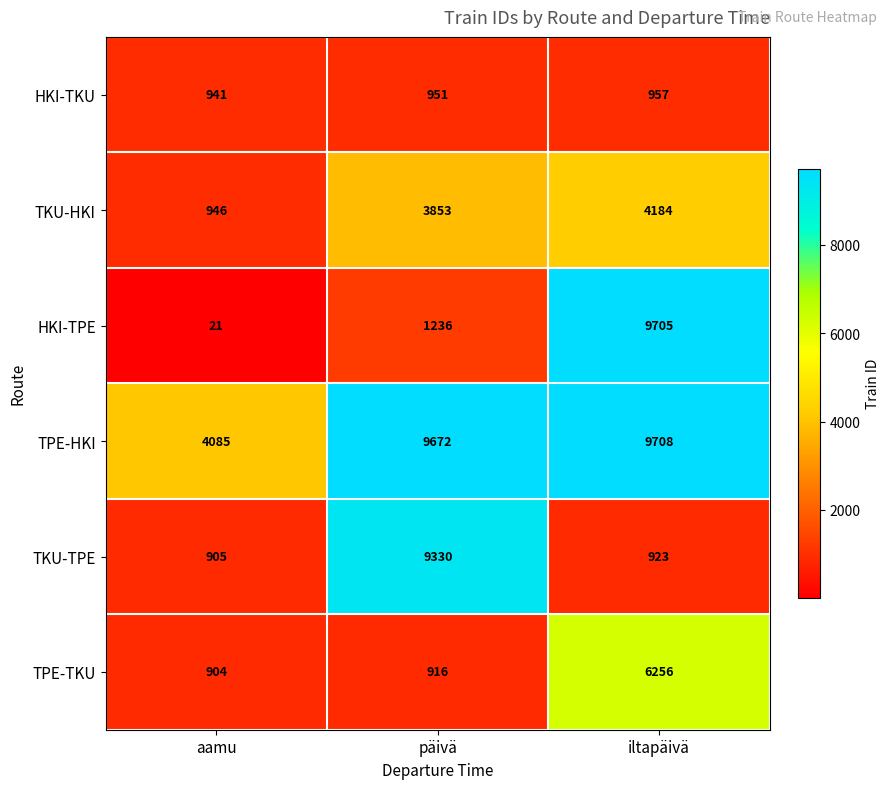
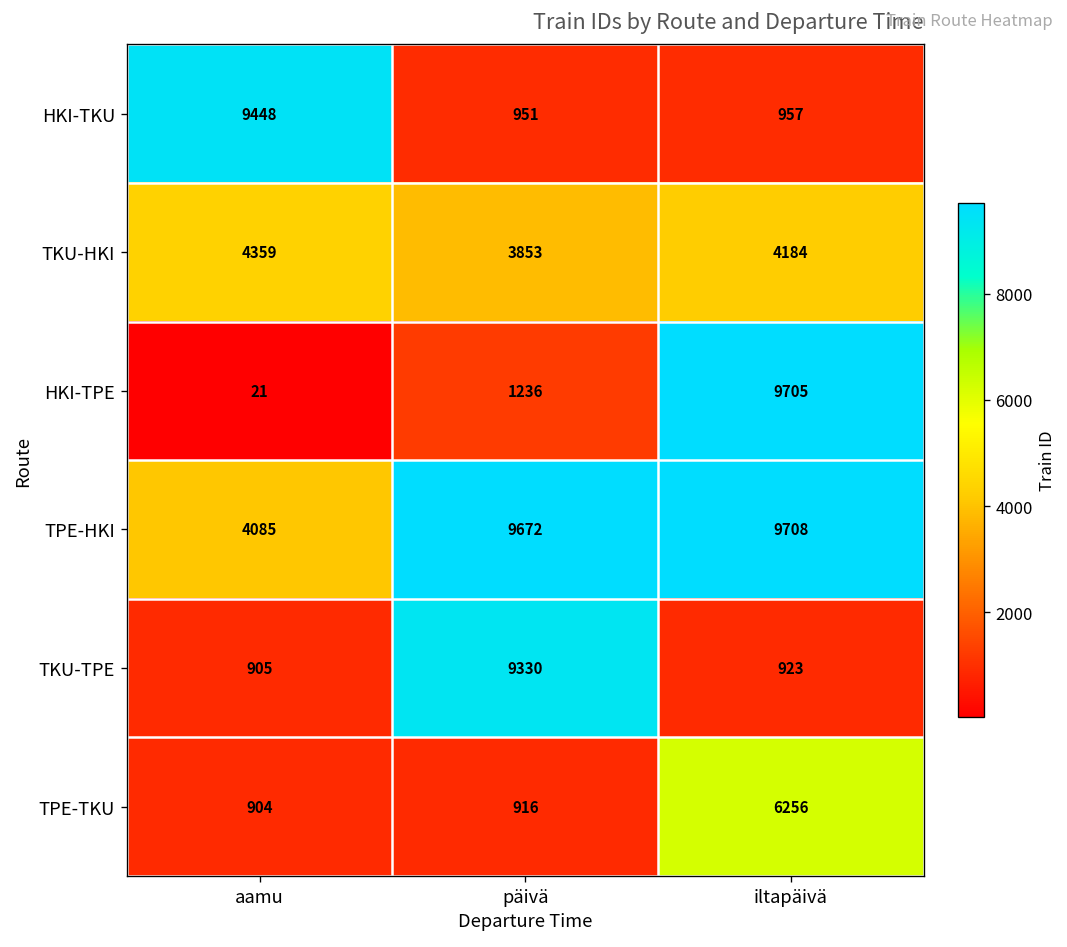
  {
    "HKI-TKU": {
-     "aamu": 941,
+     "aamu": 9448,
      "päivä": 951,
      "iltapäivä": 957
    },
    "TKU-HKI": {
-     "aamu": 946,
+     "aamu": 4359,
      "päivä": 3853,
      "iltapäivä": 4184
    },
    "HKI-TPE": {
      "aamu": 21,
      "päivä": 1236,
      "iltapäivä": 9705
    },
    "TPE-HKI": {
      "aamu": 4085,
      "päivä": 9672,
      "iltapäivä": 9708
    },
    "TKU-TPE": {
      "aamu": 905,
      "päivä": 9330,
      "iltapäivä": 923
    },
    "TPE-TKU": {
      "aamu": 904,
      "päivä": 916,
      "iltapäivä": 6256
    }
  }
